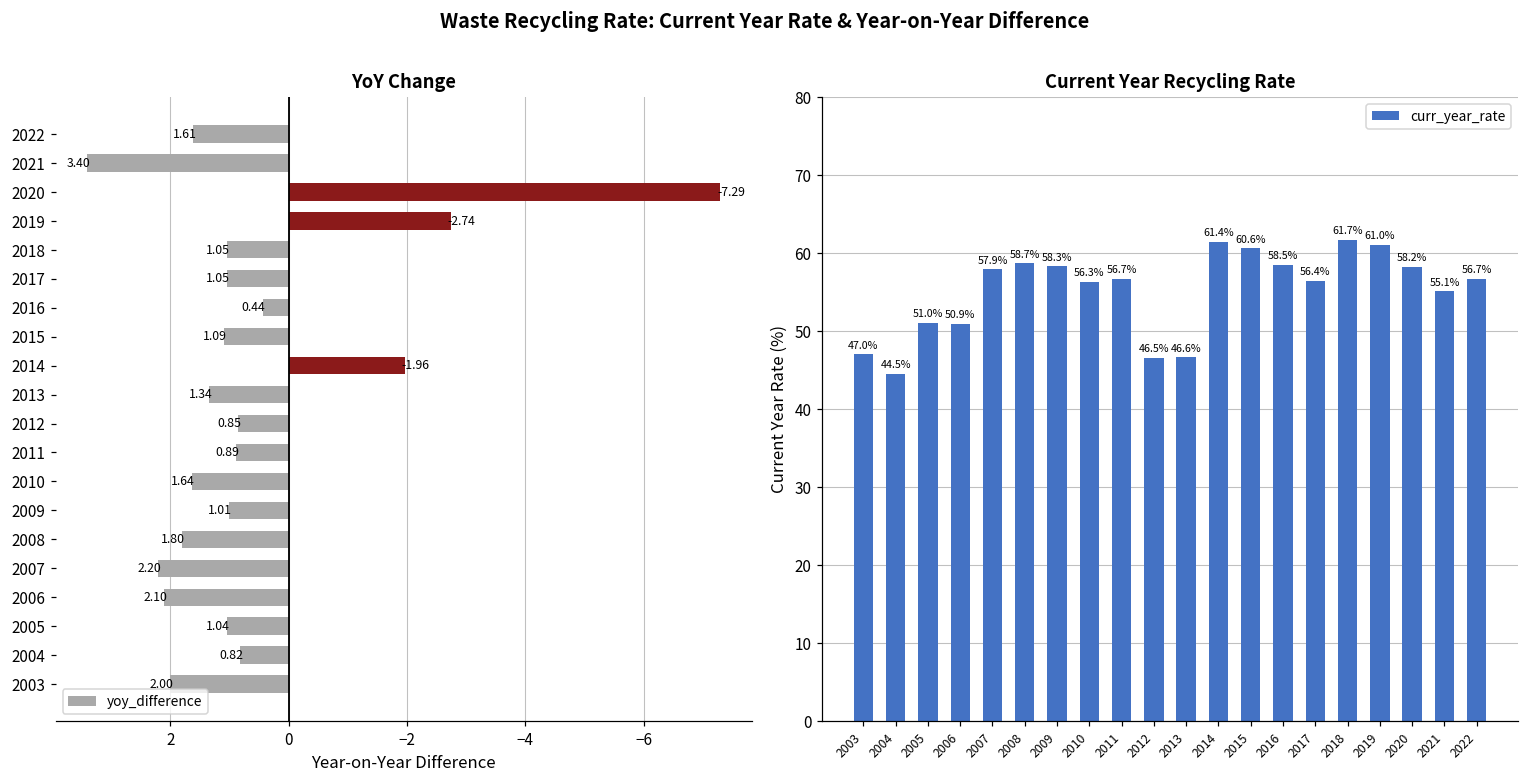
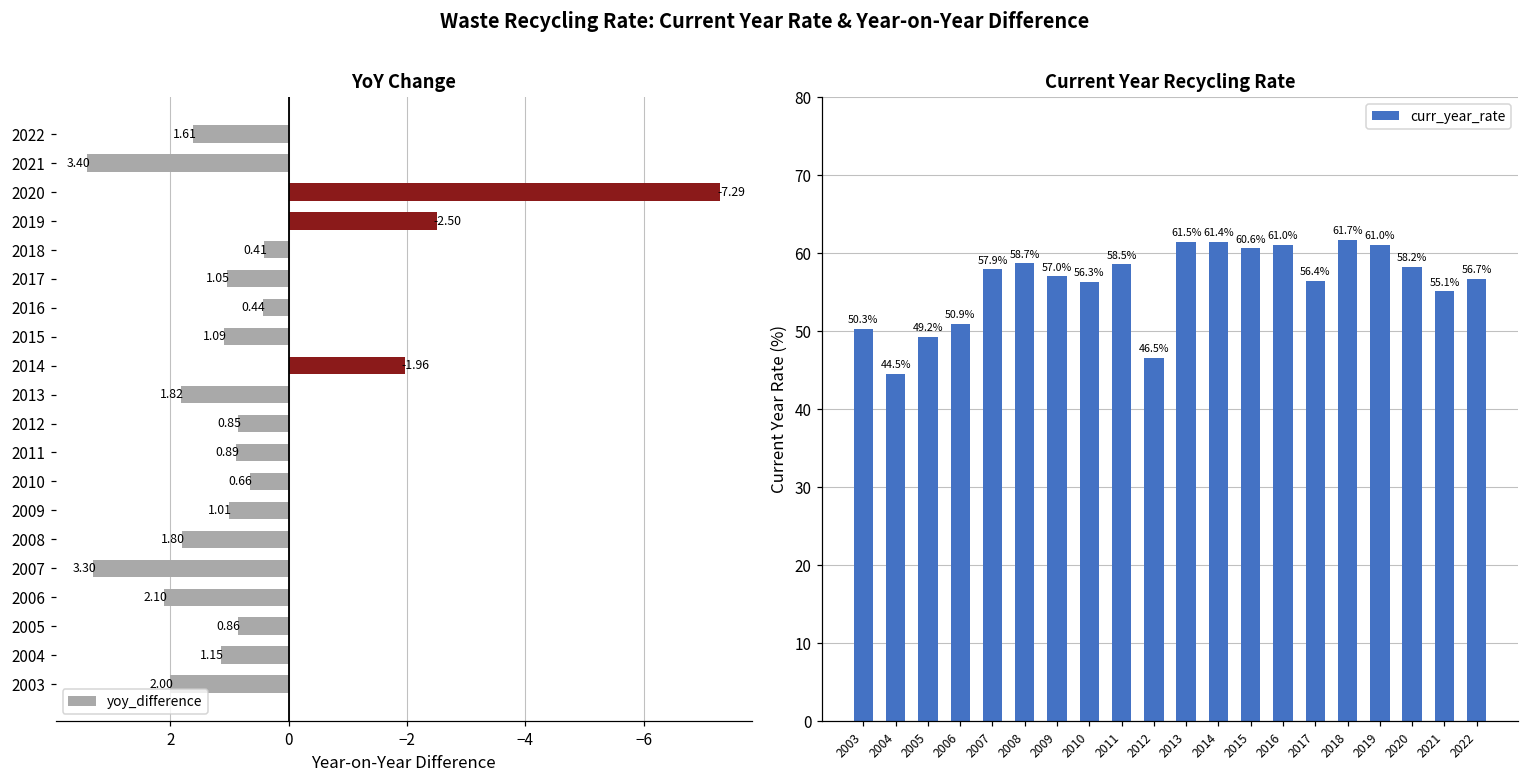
  {
    "YoY Change": {
      "2022": "1.61",
      "2021": "3.40",
      "2020": "-7.29",
-     "2019": "-2.74",
-     "2018": "1.05",
+     "2019": "-2.50",
+     "2018": "0.41",
      "2017": "1.05",
      "2016": "0.44",
      "2015": "1.09",
      "2014": "-1.96",
-     "2013": "1.34",
+     "2013": "1.82",
      "2012": "0.85",
      "2011": "0.89",
-     "2010": "1.64",
+     "2010": "0.66",
      "2009": "1.01",
      "2008": "1.80",
-     "2007": "2.20",
+     "2007": "3.30",
      "2006": "2.10",
-     "2005": "1.04",
-     "2004": "0.82"
+     "2005": "0.86",
+     "2004": "1.15"
    },
    "Current Year Recycling Rate": {
-     "2003": "47.0%",
+     "2003": "50.3%",
      "2004": "44.5%",
-     "2005": "51.0%",
+     "2005": "49.2%",
      "2006": "50.9%",
      "2007": "57.9%",
      "2008": "58.7%",
-     "2009": "58.3%",
+     "2009": "57.0%",
      "2010": "56.3%",
-     "2011": "56.7%",
+     "2011": "58.5%",
      "2012": "46.5%",
-     "2013": "46.6%",
+     "2013": "61.5%",
      "2014": "61.4%",
      "2015": "60.6%",
-     "2016": "58.5%",
+     "2016": "61.0%",
      "2017": "56.4%",
      "2018": "61.7%",
      "2019": "61.0%",
      "2020": "58.2%",
      "2021": "55.1%",
      "2022": "56.7%"
    }
  }
